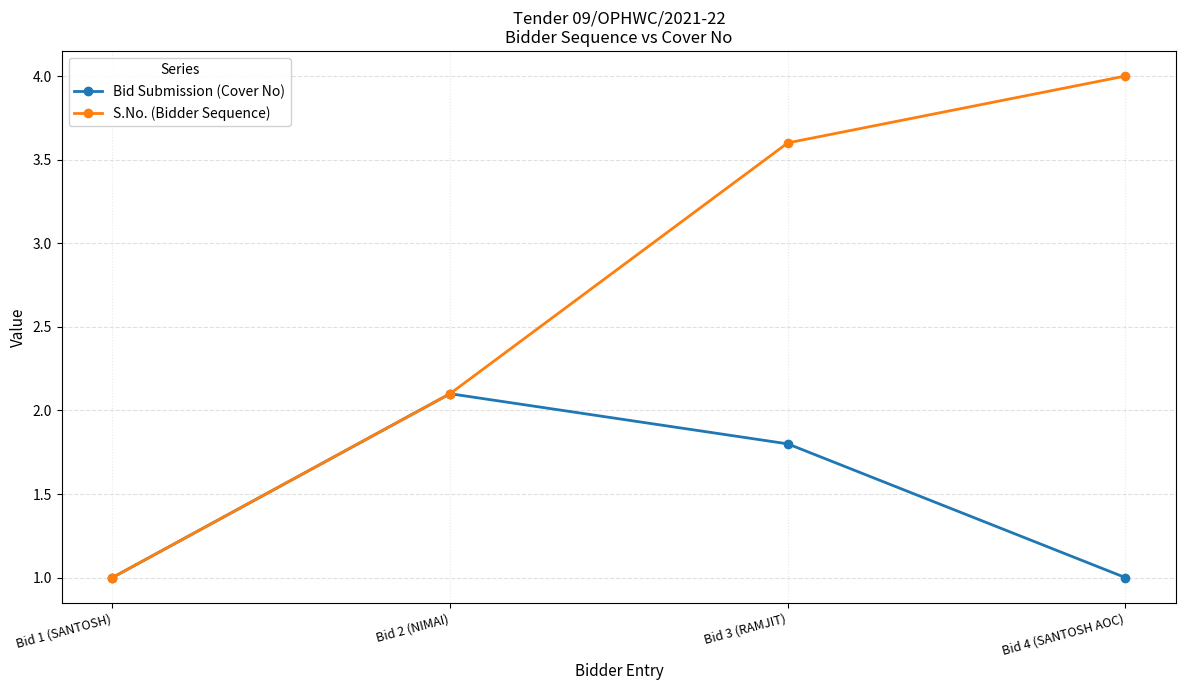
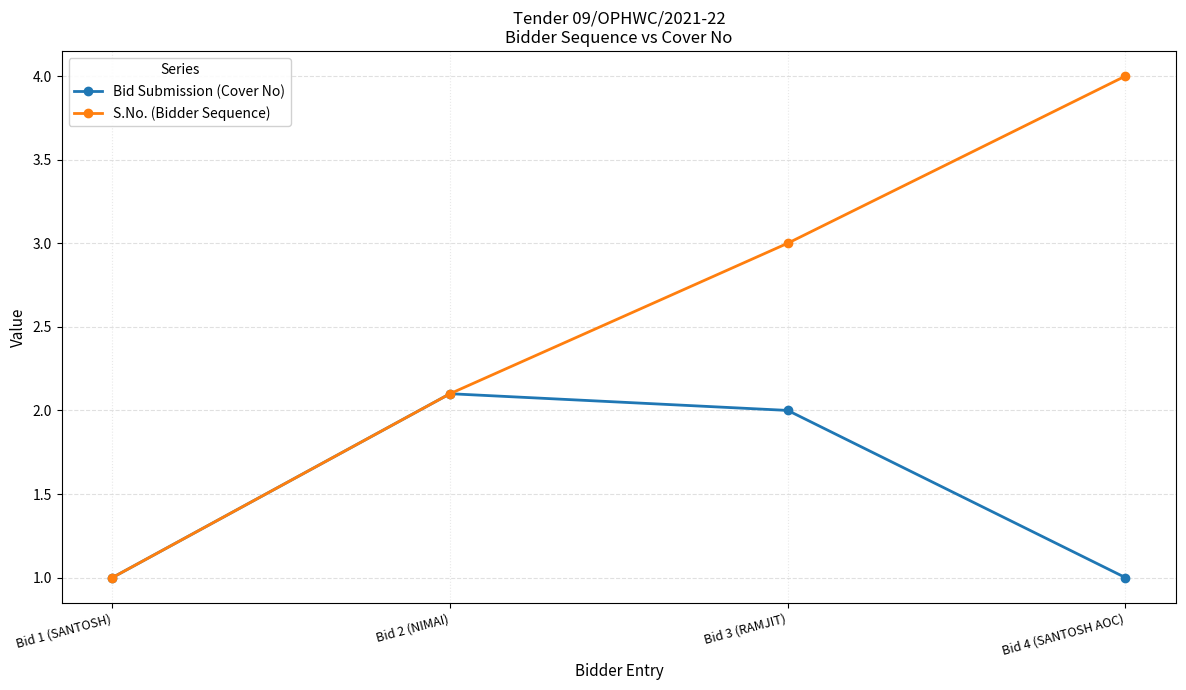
  {
    "Bid Submission (Cover No)": {
-     "Bid 3 (RAMJIT)": 1.8,
+     "Bid 3 (RAMJIT)": 2.0,
      "Bid 4 (SANTOSH AOC)": 1.0
    },
    "S.No. (Bidder Sequence)": {
-     "Bid 3 (RAMJIT)": 3.6,
+     "Bid 3 (RAMJIT)": 3.0,
      "Bid 4 (SANTOSH AOC)": 4.0
    }
  }
